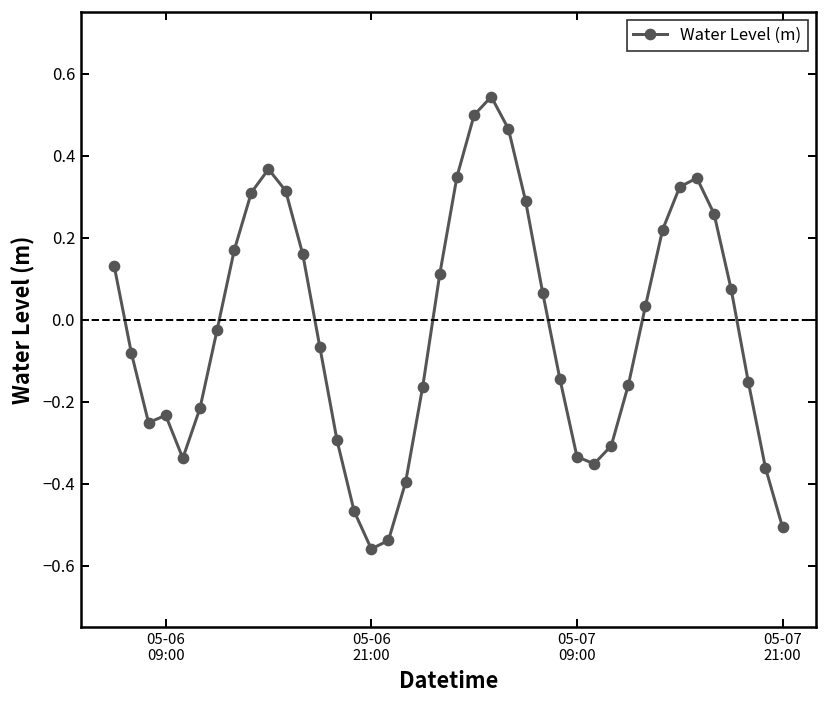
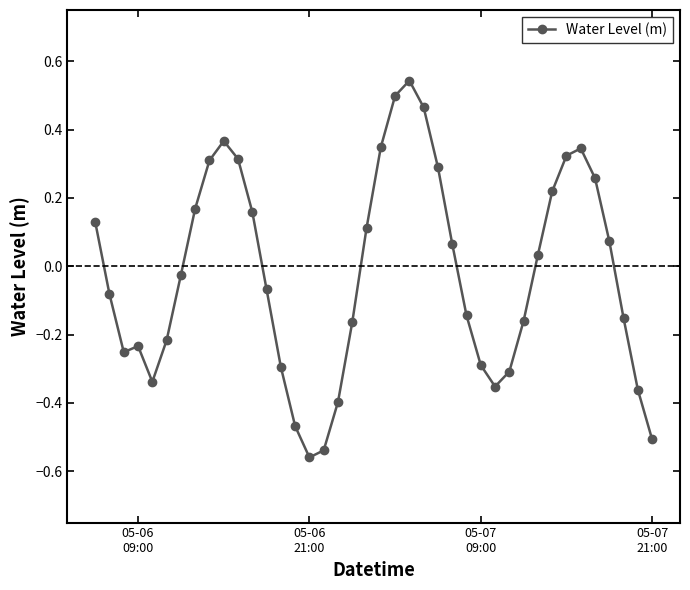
  {
    "05-06 09:00": -0.23,
    "05-06 21:00": -0.56,
-   "05-07 09:00": -0.33,
+   "05-07 09:00": -0.29,
    "05-07 21:00": -0.51
  }
